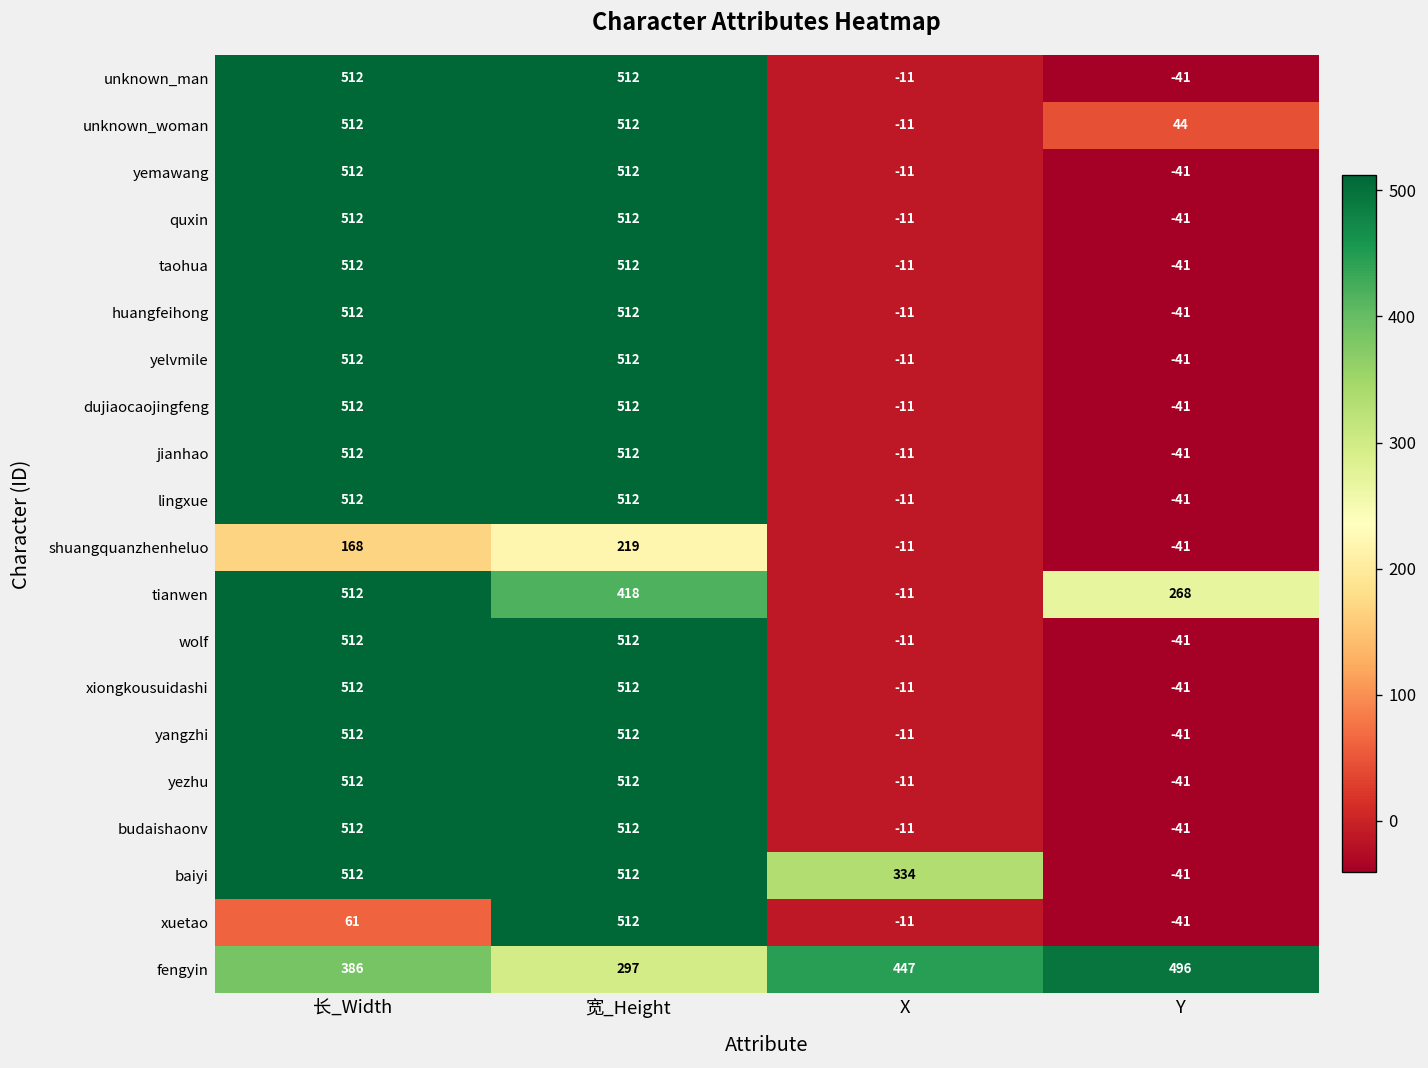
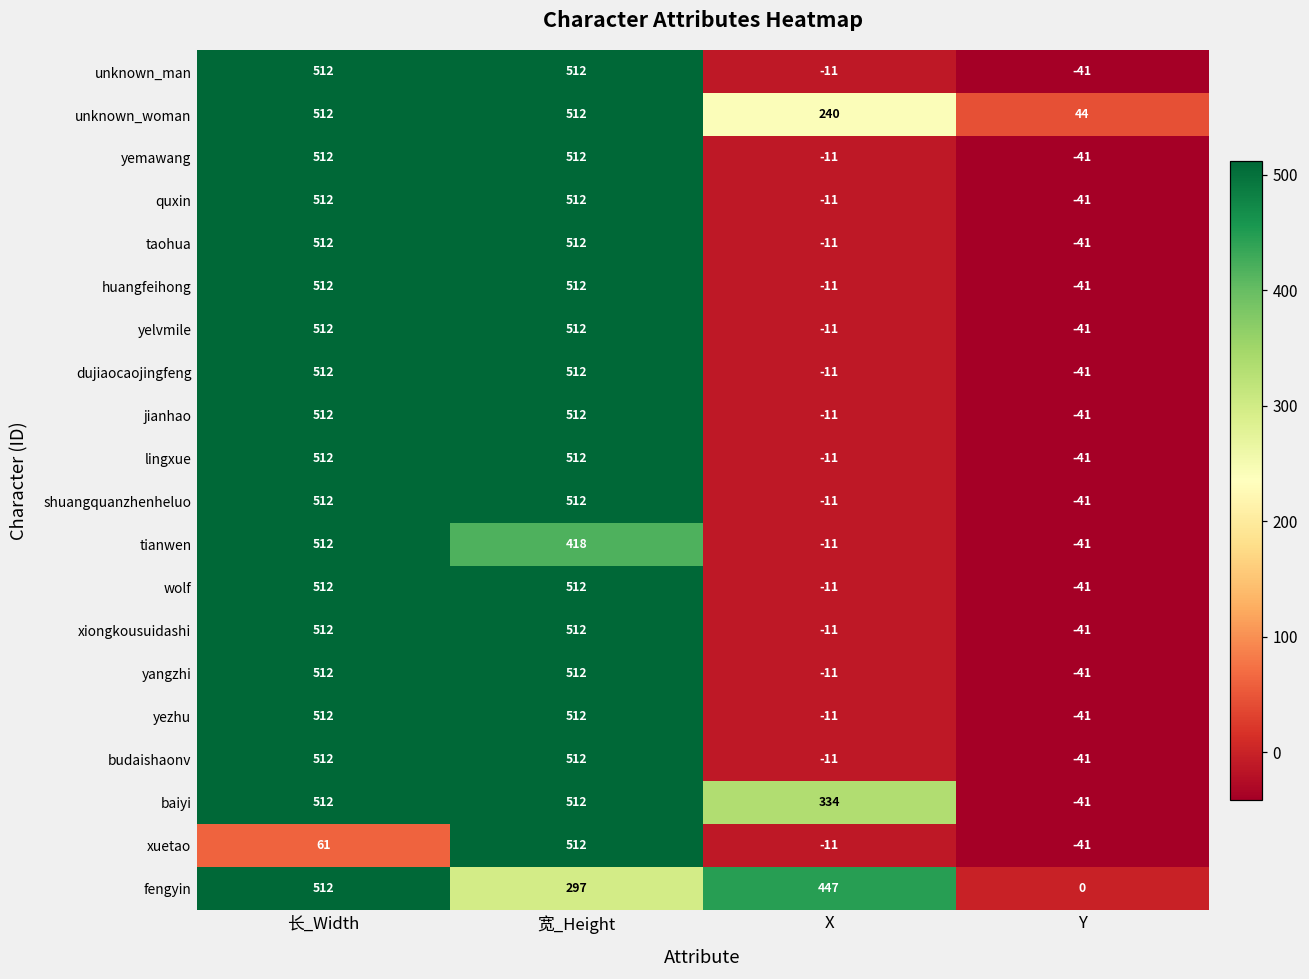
  {
    "unknown_man": {
      "长_Width": 512,
      "宽_Height": 512,
      "X": -11,
      "Y": -41
    },
    "unknown_woman": {
      "长_Width": 512,
      "宽_Height": 512,
-     "X": -11,
+     "X": 240,
      "Y": 44
    },
    "yemawang": {
      "长_Width": 512,
      "宽_Height": 512,
      "X": -11,
      "Y": -41
    },
    "quxin": {
      "长_Width": 512,
      "宽_Height": 512,
      "X": -11,
      "Y": -41
    },
    "taohua": {
      "长_Width": 512,
      "宽_Height": 512,
      "X": -11,
      "Y": -41
    },
    "huangfeihong": {
      "长_Width": 512,
      "宽_Height": 512,
      "X": -11,
      "Y": -41
    },
    "yelvmile": {
      "长_Width": 512,
      "宽_Height": 512,
      "X": -11,
      "Y": -41
    },
    "dujiaocaojingfeng": {
      "长_Width": 512,
      "宽_Height": 512,
      "X": -11,
      "Y": -41
    },
    "jianhao": {
      "长_Width": 512,
      "宽_Height": 512,
      "X": -11,
      "Y": -41
    },
    "lingxue": {
      "长_Width": 512,
      "宽_Height": 512,
      "X": -11,
      "Y": -41
    },
    "shuangquanzhenheluo": {
-     "长_Width": 168,
-     "宽_Height": 219,
+     "长_Width": 512,
+     "宽_Height": 512,
      "X": -11,
      "Y": -41
    },
    "tianwen": {
      "长_Width": 512,
      "宽_Height": 418,
      "X": -11,
-     "Y": 268
+     "Y": -41
    },
    "wolf": {
      "长_Width": 512,
      "宽_Height": 512,
      "X": -11,
      "Y": -41
    },
    "xiongkousuidashi": {
      "长_Width": 512,
      "宽_Height": 512,
      "X": -11,
      "Y": -41
    },
    "yangzhi": {
      "长_Width": 512,
      "宽_Height": 512,
      "X": -11,
      "Y": -41
    },
    "yezhu": {
      "长_Width": 512,
      "宽_Height": 512,
      "X": -11,
      "Y": -41
    },
    "budaishaonv": {
      "长_Width": 512,
      "宽_Height": 512,
      "X": -11,
      "Y": -41
    },
    "baiyi": {
      "长_Width": 512,
      "宽_Height": 512,
      "X": 334,
      "Y": -41
    },
    "xuetao": {
      "长_Width": 61,
      "宽_Height": 512,
      "X": -11,
      "Y": -41
    },
    "fengyin": {
-     "长_Width": 386,
+     "长_Width": 512,
      "宽_Height": 297,
      "X": 447,
-     "Y": 496
+     "Y": 0
    }
  }
